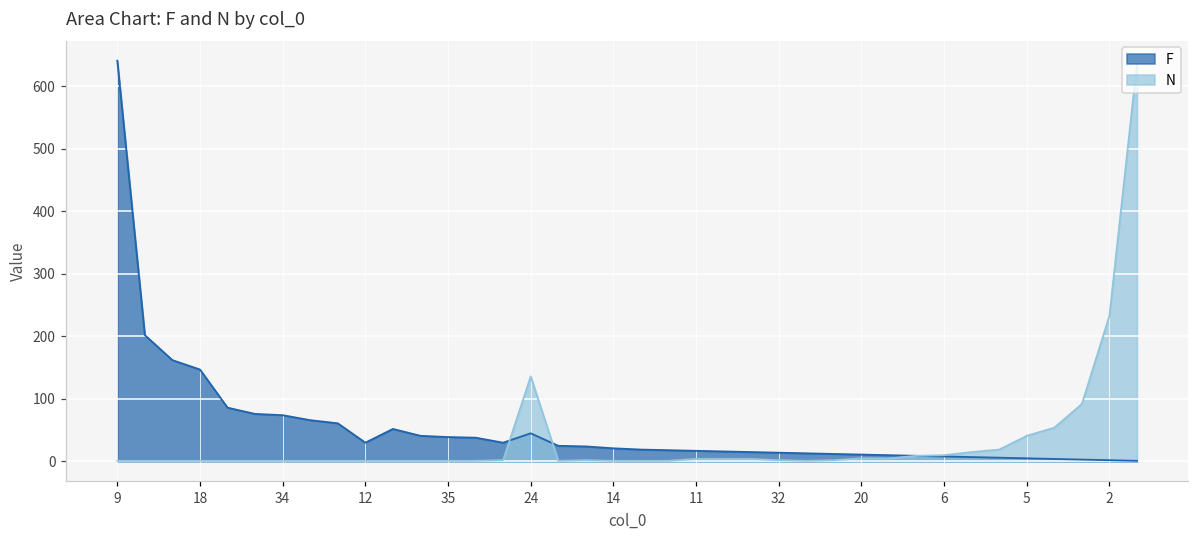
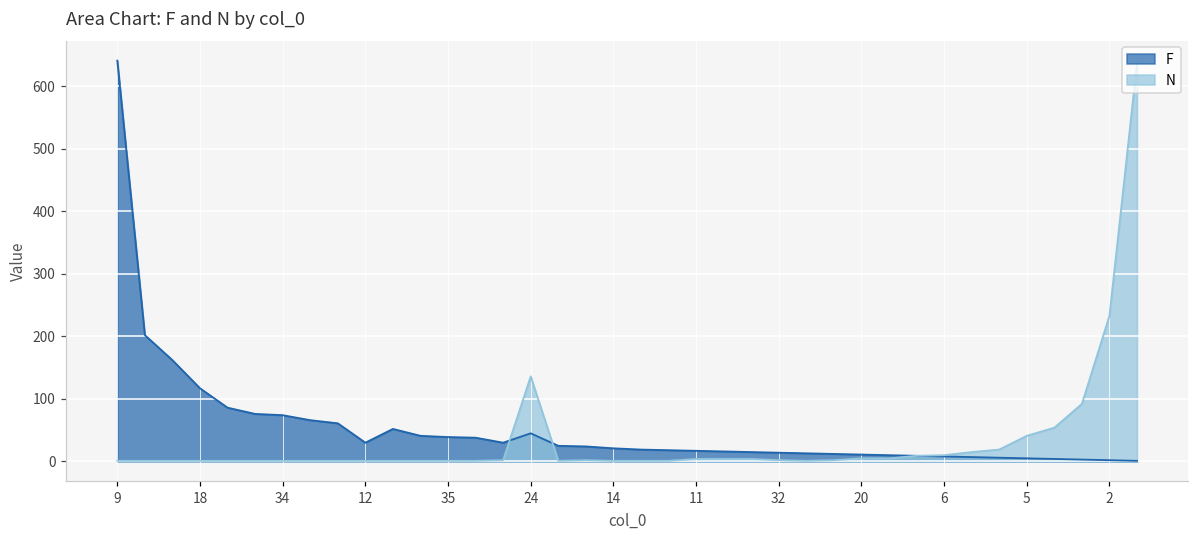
  {
    "F": {
      "9": 640,
-     "18": 150,
+     "18": 120,
      "12": 30,
      "24": 50
    },
    "N": {
      "9": 0,
      "18": 0,
      "12": 0,
      "24": 140
    }
  }
